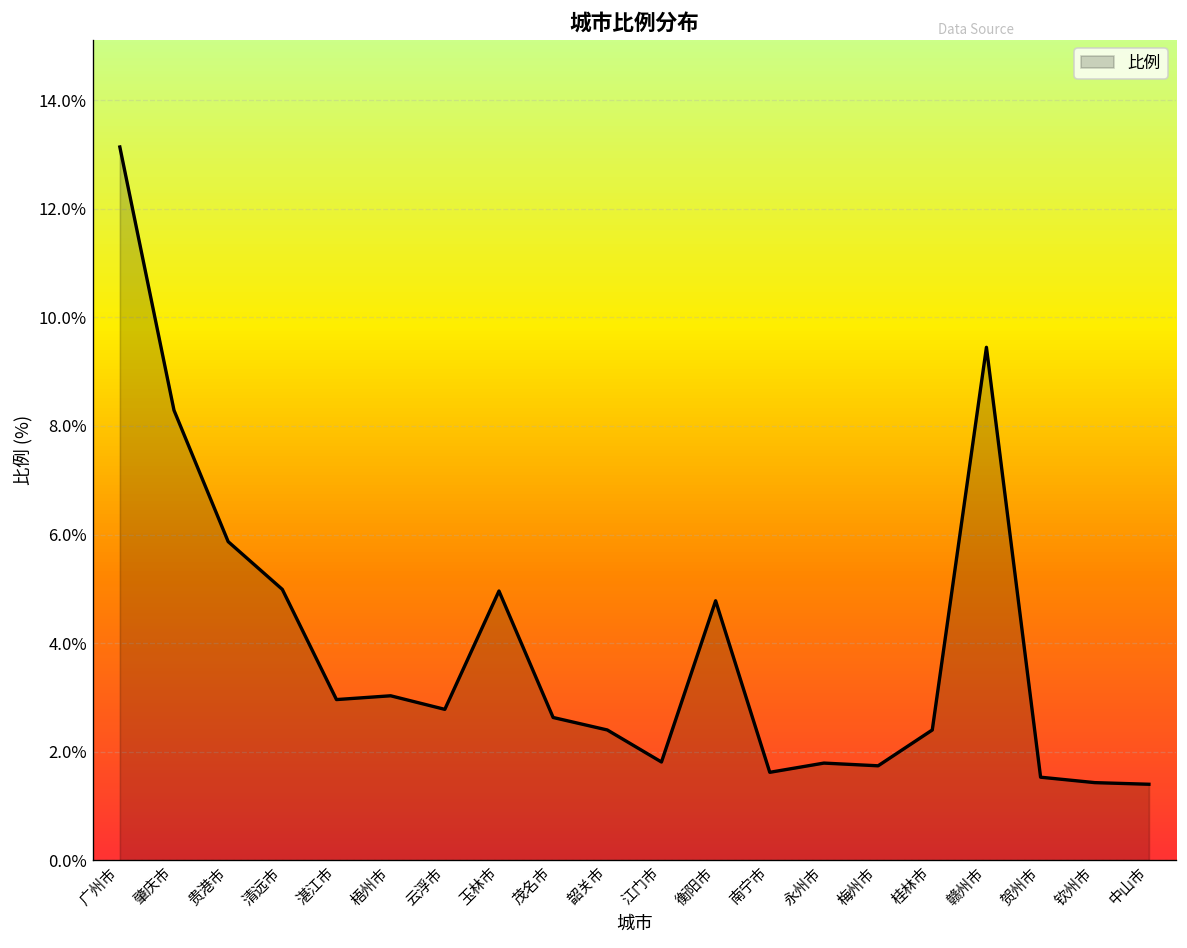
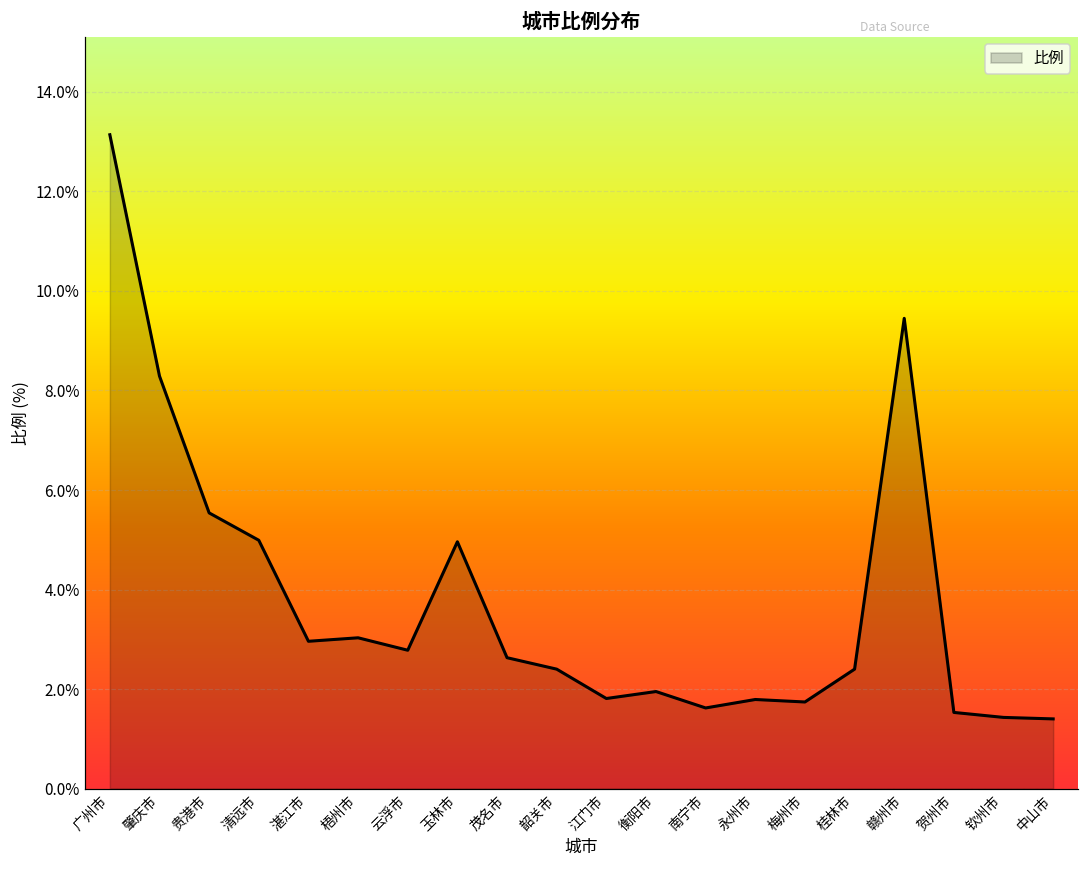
  {
    "广州市": "13.1%",
    "肇庆市": "8.3%",
-   "贵港市": "5.9%",
+   "贵港市": "5.5%",
    "清远市": "5.0%",
    "湛江市": "3.0%",
    "梧州市": "3.0%",
    "云浮市": "2.8%",
    "玉林市": "5.0%",
    "茂名市": "2.6%",
    "韶关市": "2.4%",
    "江门市": "1.8%",
-   "衡阳市": "4.8%",
+   "衡阳市": "2.0%",
    "南宁市": "1.6%",
    "永州市": "1.8%",
    "梅州市": "1.7%",
    "桂林市": "2.4%",
    "赣州市": "9.5%",
    "贺州市": "1.5%",
    "钦州市": "1.4%",
    "中山市": "1.4%"
  }
